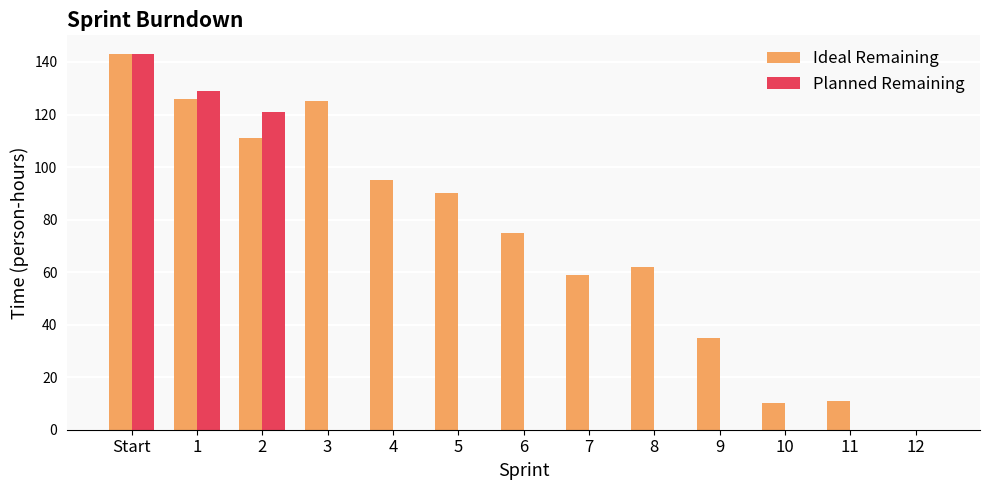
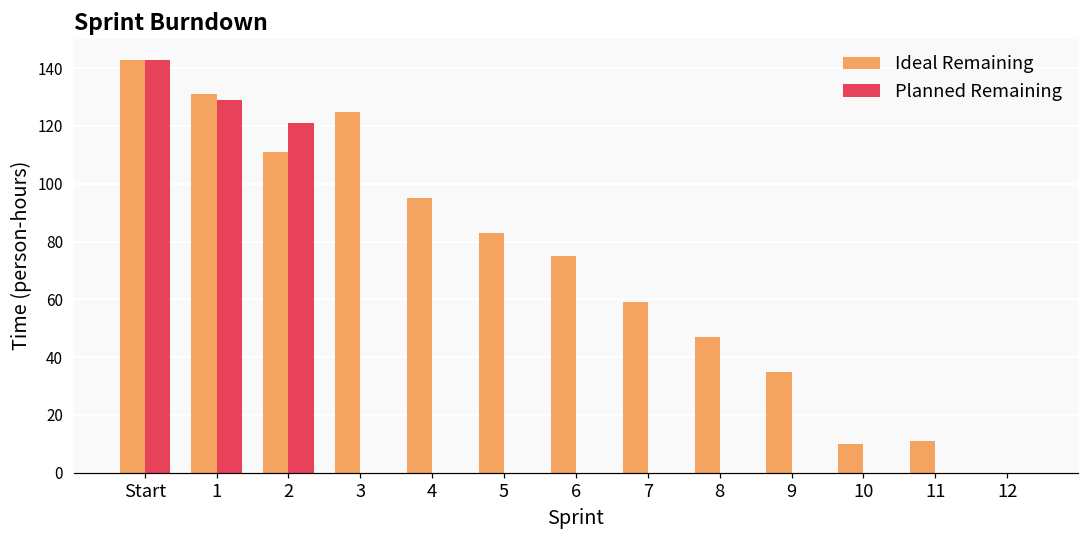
  {
    "Ideal Remaining": {
      "Start": 143,
-     "1": 126,
+     "1": 131,
      "2": 111,
      "3": 125,
      "4": 95,
-     "5": 90,
+     "5": 83,
      "6": 75,
      "7": 59,
-     "8": 62,
+     "8": 47,
      "9": 35,
      "10": 10,
      "11": 11,
      "12": 0
    }
  }
